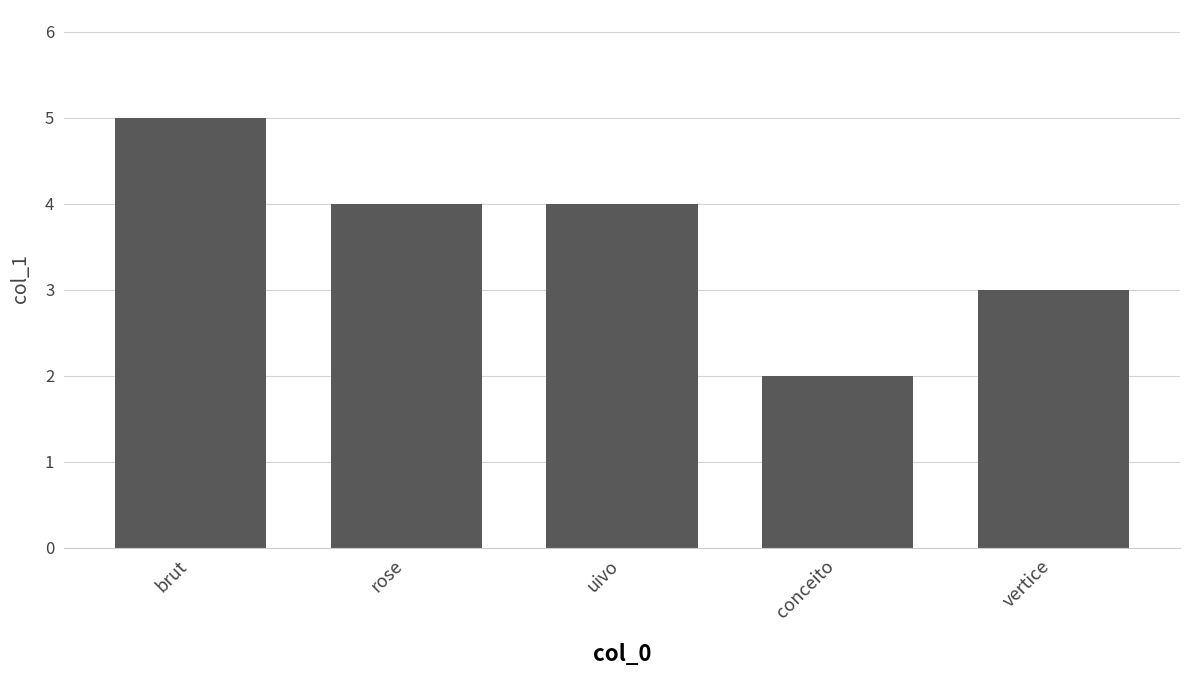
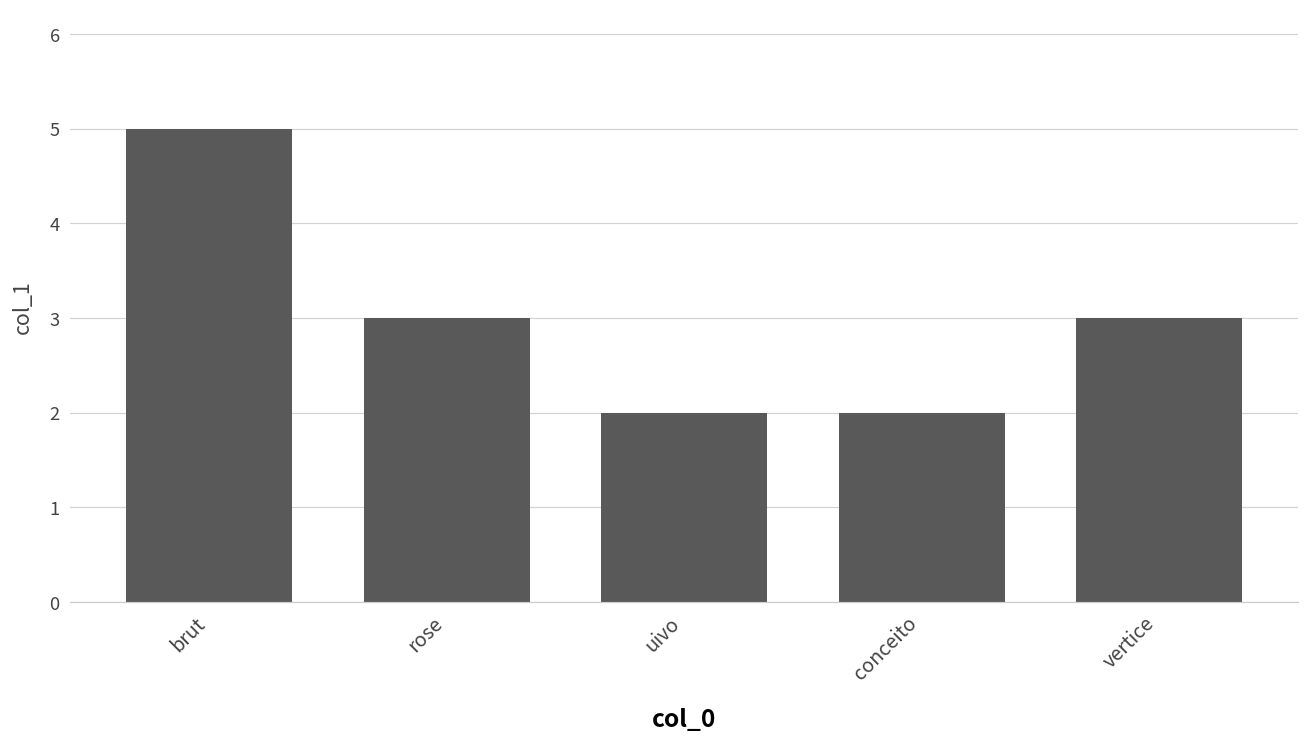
  {
    "brut": 5,
-   "rose": 4,
-   "uivo": 4,
+   "rose": 3,
+   "uivo": 2,
    "conceito": 2,
    "vertice": 3
  }
